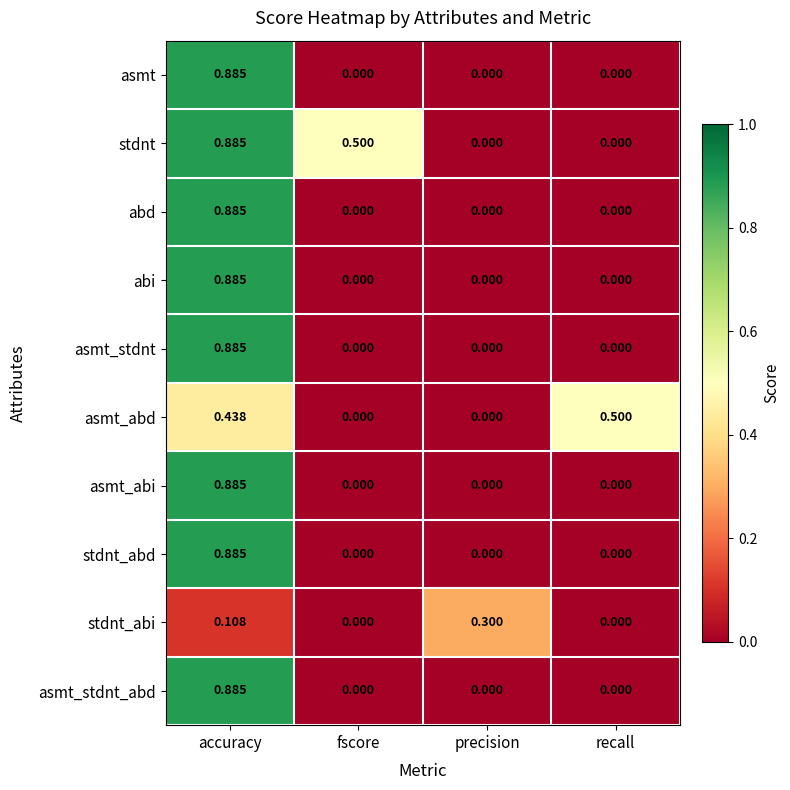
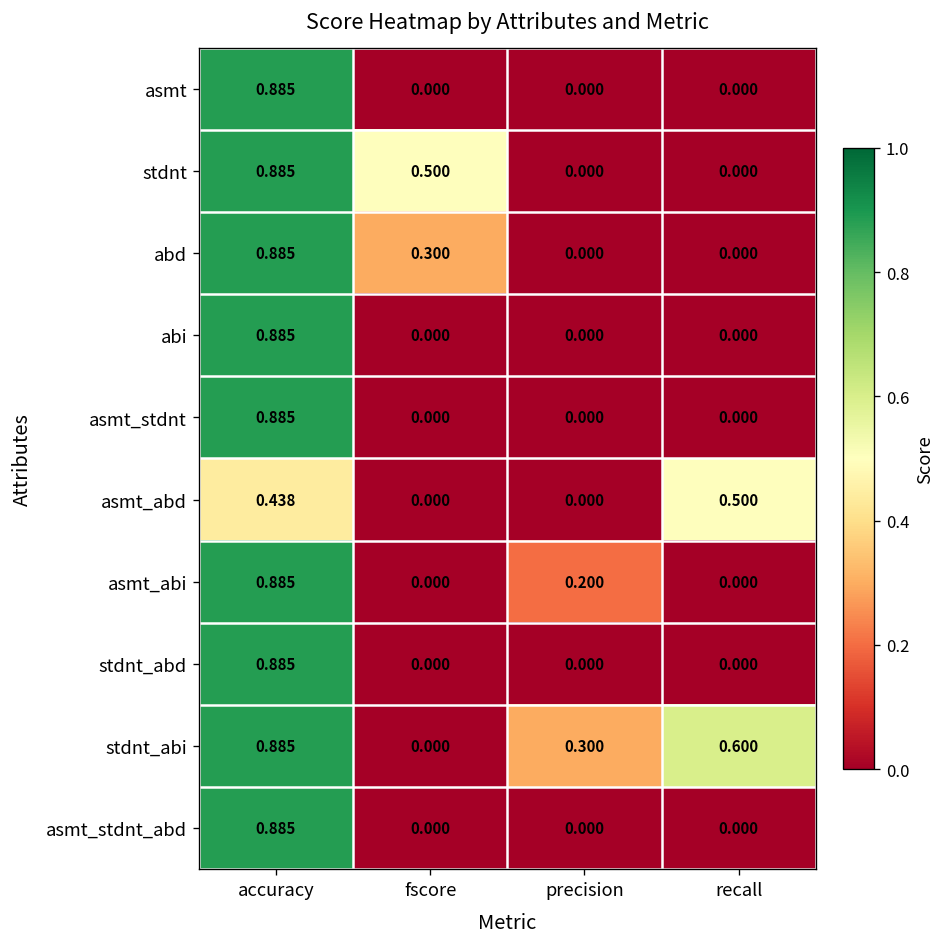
  {
    "asmt": {
      "accuracy": 0.885,
      "fscore": 0.000,
      "precision": 0.000,
      "recall": 0.000
    },
    "stdnt": {
      "accuracy": 0.885,
      "fscore": 0.500,
      "precision": 0.000,
      "recall": 0.000
    },
    "abd": {
      "accuracy": 0.885,
-     "fscore": 0.000,
+     "fscore": 0.300,
      "precision": 0.000,
      "recall": 0.000
    },
    "abi": {
      "accuracy": 0.885,
      "fscore": 0.000,
      "precision": 0.000,
      "recall": 0.000
    },
    "asmt_stdnt": {
      "accuracy": 0.885,
      "fscore": 0.000,
      "precision": 0.000,
      "recall": 0.000
    },
    "asmt_abd": {
      "accuracy": 0.438,
      "fscore": 0.000,
      "precision": 0.000,
      "recall": 0.500
    },
    "asmt_abi": {
      "accuracy": 0.885,
      "fscore": 0.000,
-     "precision": 0.000,
+     "precision": 0.200,
      "recall": 0.000
    },
    "stdnt_abd": {
      "accuracy": 0.885,
      "fscore": 0.000,
      "precision": 0.000,
      "recall": 0.000
    },
    "stdnt_abi": {
-     "accuracy": 0.108,
+     "accuracy": 0.885,
      "fscore": 0.000,
      "precision": 0.300,
-     "recall": 0.000
+     "recall": 0.600
    },
    "asmt_stdnt_abd": {
      "accuracy": 0.885,
      "fscore": 0.000,
      "precision": 0.000,
      "recall": 0.000
    }
  }
